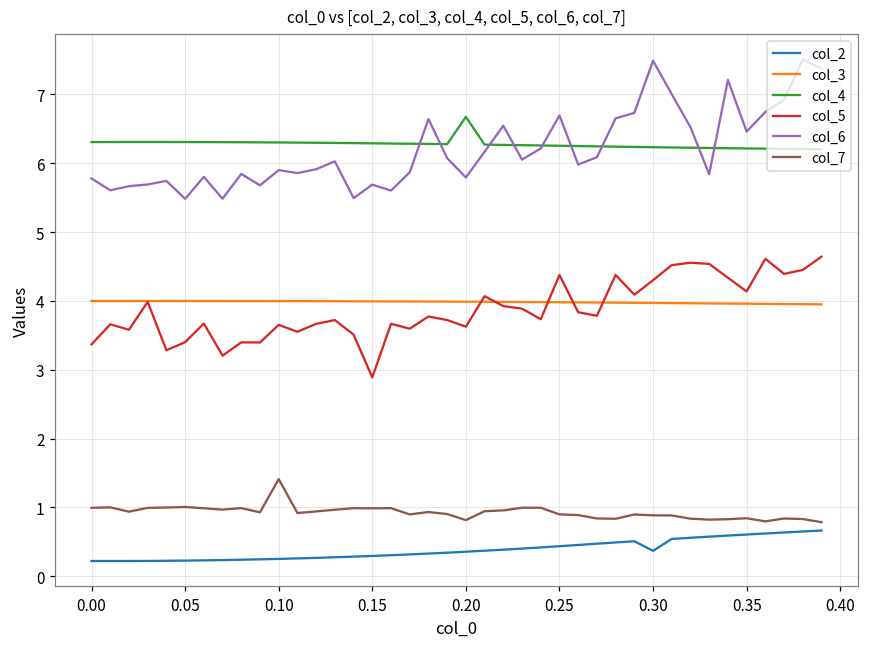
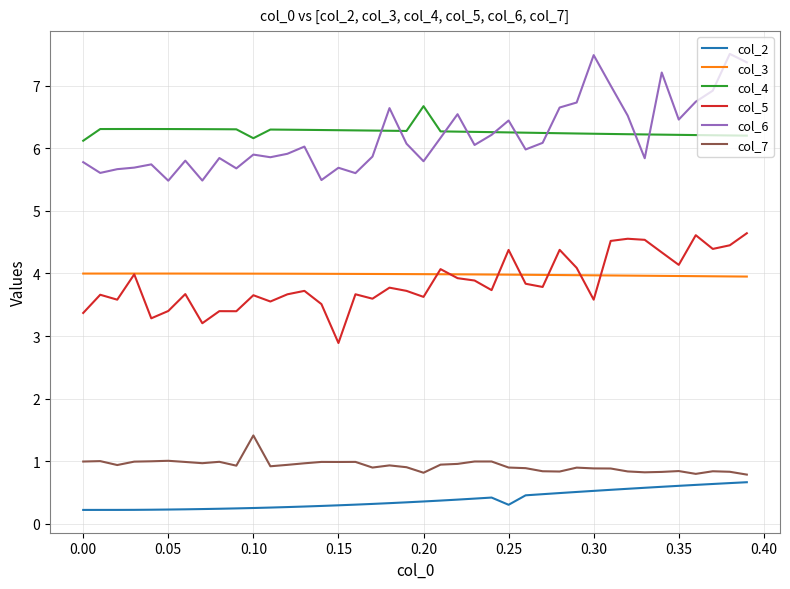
  {
    "col_2": {
      "0.00": 0.2,
      "0.05": 0.2,
      "0.10": 0.3,
      "0.15": 0.3,
      "0.20": 0.4,
-     "0.25": 0.4,
-     "0.30": 0.4,
+     "0.25": 0.3,
+     "0.30": 0.5,
      "0.35": 0.6
    },
    "col_3": {
      "0.00": 4.0,
      "0.05": 4.0,
      "0.10": 4.0,
      "0.15": 4.0,
      "0.20": 4.0,
      "0.25": 4.0,
      "0.30": 4.0,
      "0.35": 4.0
    },
    "col_4": {
-     "0.00": 6.3,
+     "0.00": 6.1,
      "0.05": 6.3,
-     "0.10": 6.3,
+     "0.10": 6.2,
      "0.15": 6.3,
      "0.20": 6.7,
      "0.25": 6.3,
      "0.30": 6.2,
      "0.35": 6.2
    },
    "col_5": {
      "0.00": 3.4,
      "0.05": 3.4,
      "0.10": 3.7,
      "0.15": 2.9,
      "0.20": 3.6,
      "0.25": 4.4,
-     "0.30": 4.3,
+     "0.30": 3.6,
      "0.35": 4.1
    },
    "col_6": {
      "0.00": 5.8,
      "0.05": 5.5,
      "0.10": 5.9,
      "0.15": 5.7,
      "0.20": 5.8,
-     "0.25": 6.7,
+     "0.25": 6.4,
      "0.30": 7.5,
      "0.35": 6.5
    },
    "col_7": {
      "0.00": 1.0,
      "0.05": 1.0,
      "0.10": 1.4,
      "0.15": 1.0,
      "0.20": 0.8,
      "0.25": 0.9,
      "0.30": 0.9,
      "0.35": 0.8
    }
  }
